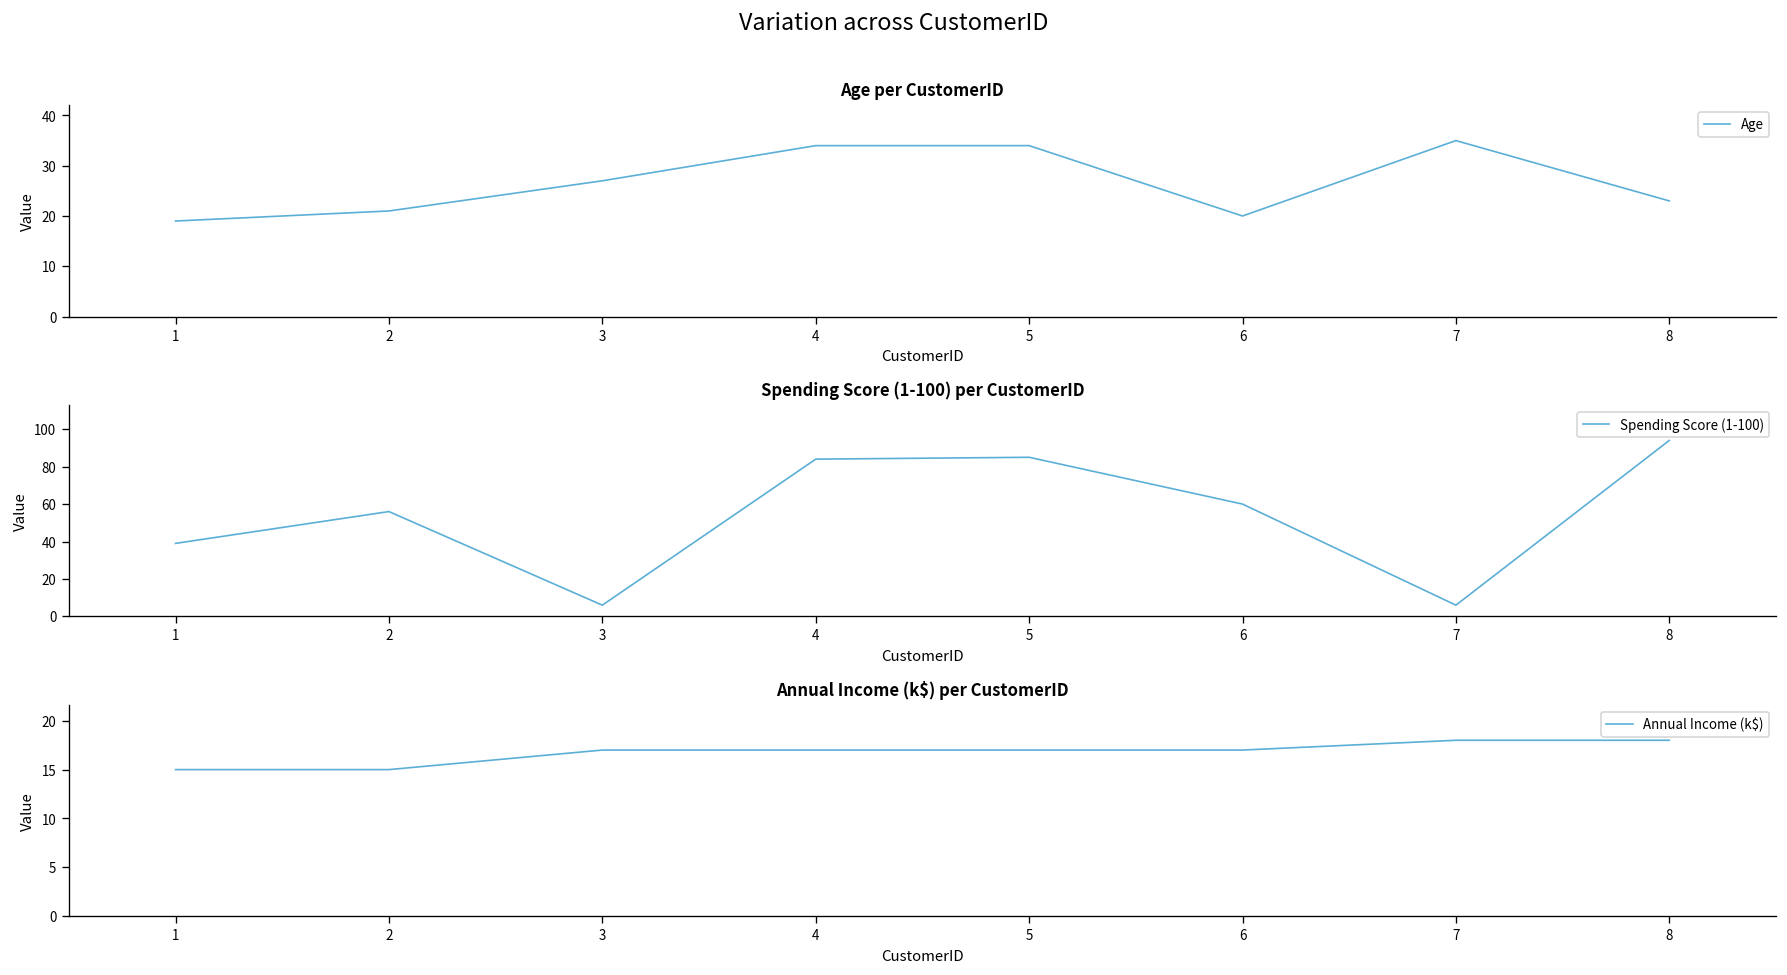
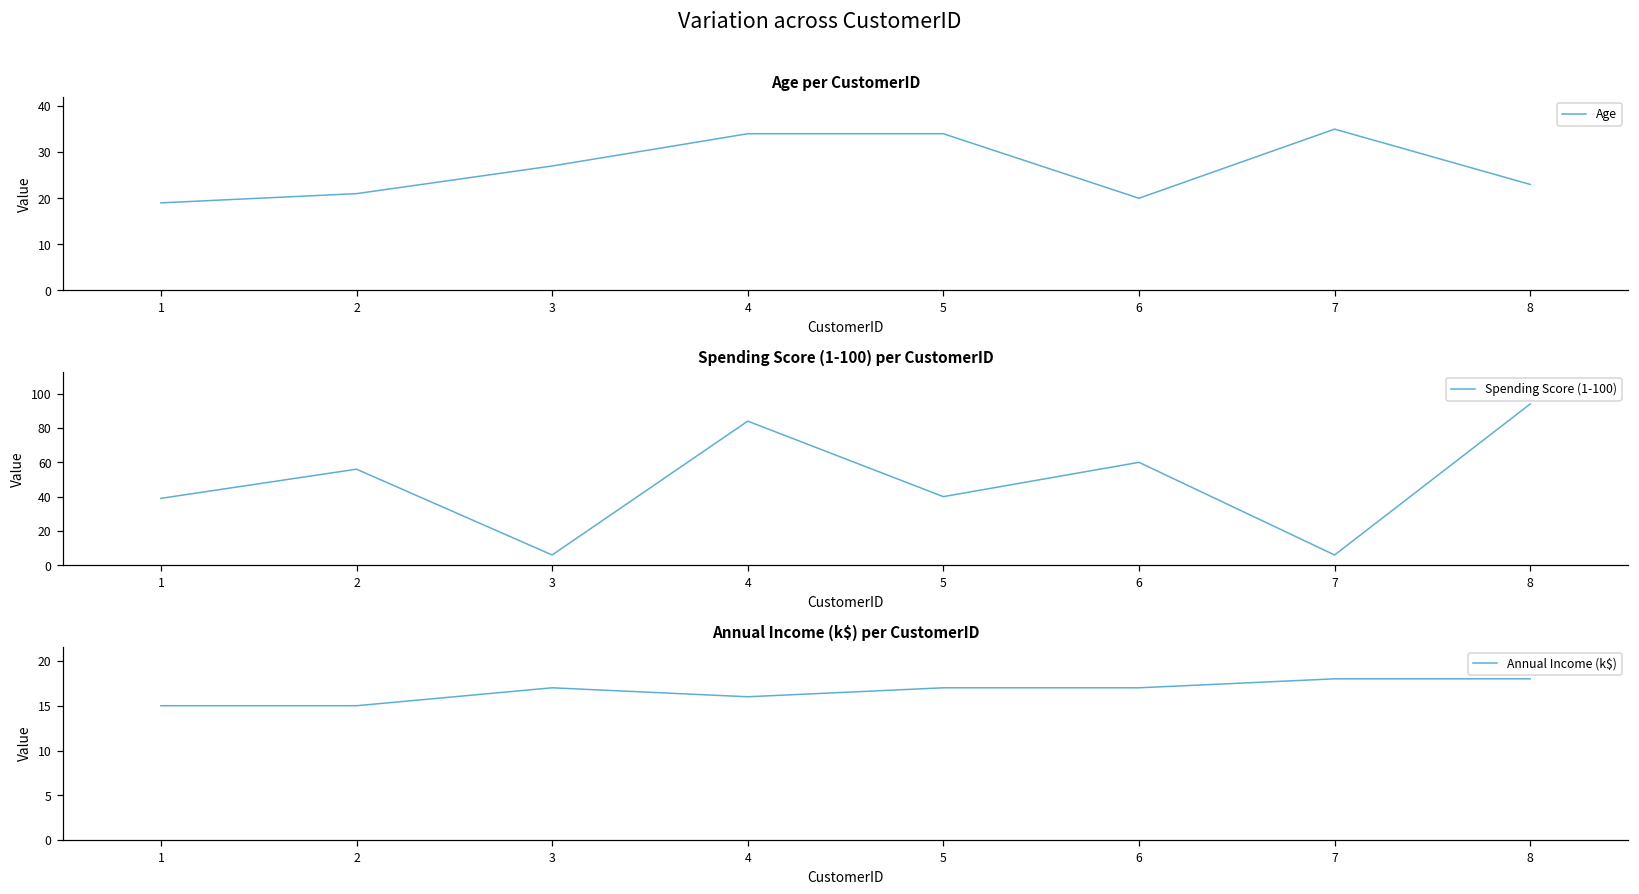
  {
    "Age per CustomerID": {
      "1": 19,
      "2": 21,
      "3": 27,
      "4": 34,
      "5": 34,
      "6": 20,
      "7": 35,
      "8": 23
    },
    "Spending Score (1-100) per CustomerID": {
      "1": 39,
      "2": 56,
      "3": 6,
      "4": 84,
-     "5": 85,
+     "5": 40,
      "6": 60,
      "7": 6,
      "8": 94
    },
    "Annual Income (k$) per CustomerID": {
      "1": 15,
      "2": 15,
      "3": 17,
-     "4": 17,
+     "4": 16,
      "5": 17,
      "6": 17,
      "7": 18,
      "8": 18
    }
  }
